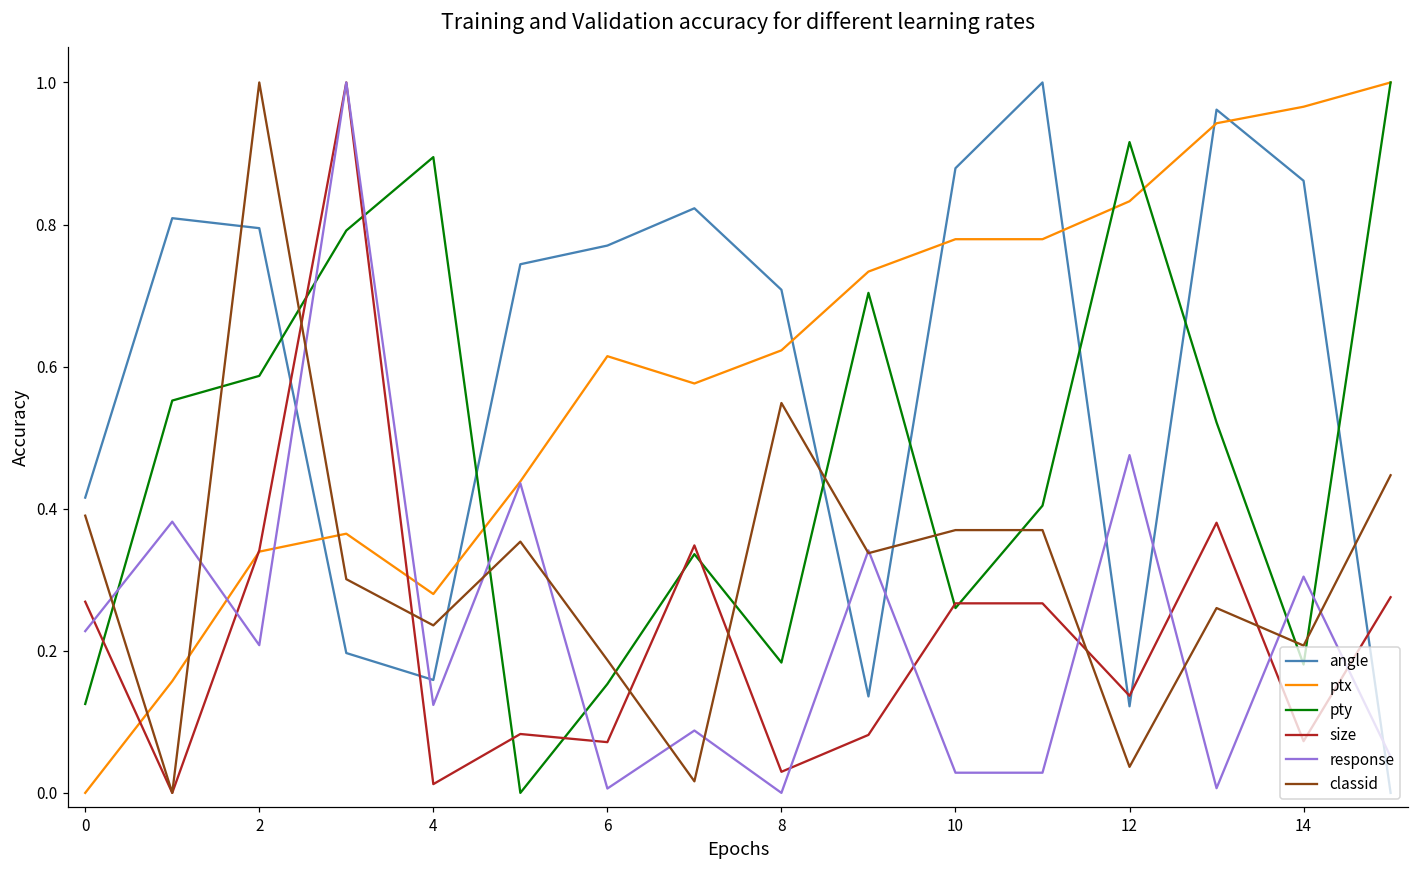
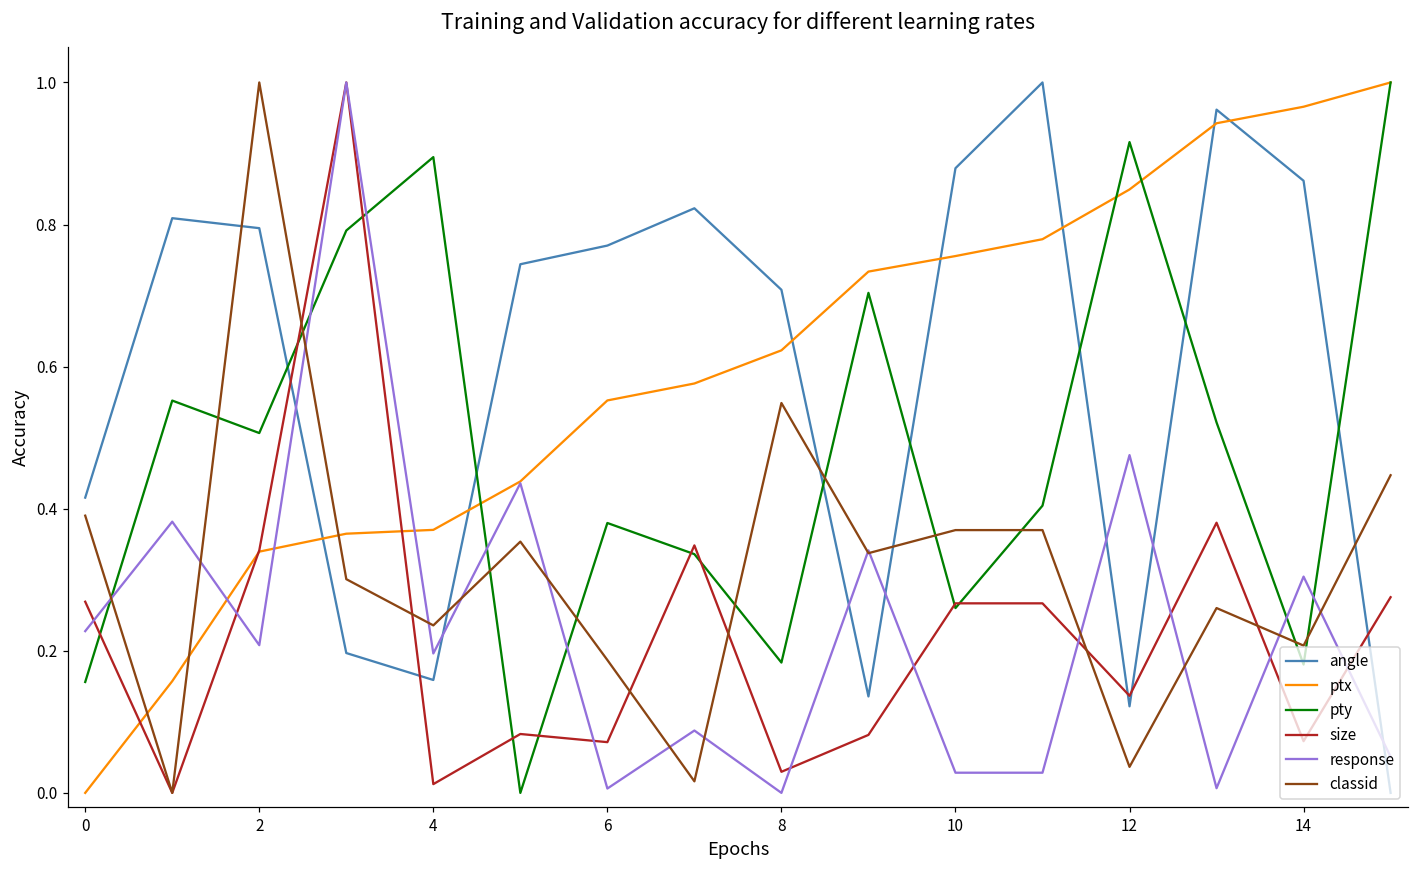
  {
    "angle": {
      "0": 0.42,
      "2": 0.79,
      "4": 0.16,
      "6": 0.77,
      "8": 0.71,
      "10": 0.88,
      "12": 0.12,
      "14": 0.86
    },
    "ptx": {
      "0": 0.00,
-     "4": 0.28,
-     "6": 0.61,
+     "4": 0.37,
+     "6": 0.55,
      "8": 0.62,
-     "10": 0.78,
-     "12": 0.83,
+     "10": 0.76,
+     "12": 0.85,
      "14": 0.97
    },
    "pty": {
-     "0": 0.13,
-     "2": 0.59,
+     "0": 0.16,
+     "2": 0.51,
      "4": 0.89,
-     "6": 0.15,
+     "6": 0.38,
      "8": 0.18,
      "10": 0.26,
      "12": 0.92
    },
    "response": {
      "0": 0.23,
      "2": 0.21,
-     "4": 0.12,
+     "4": 0.20,
      "6": 0.01,
      "8": 0.00,
      "10": 0.03,
      "12": 0.48,
      "14": 0.30
    }
  }
